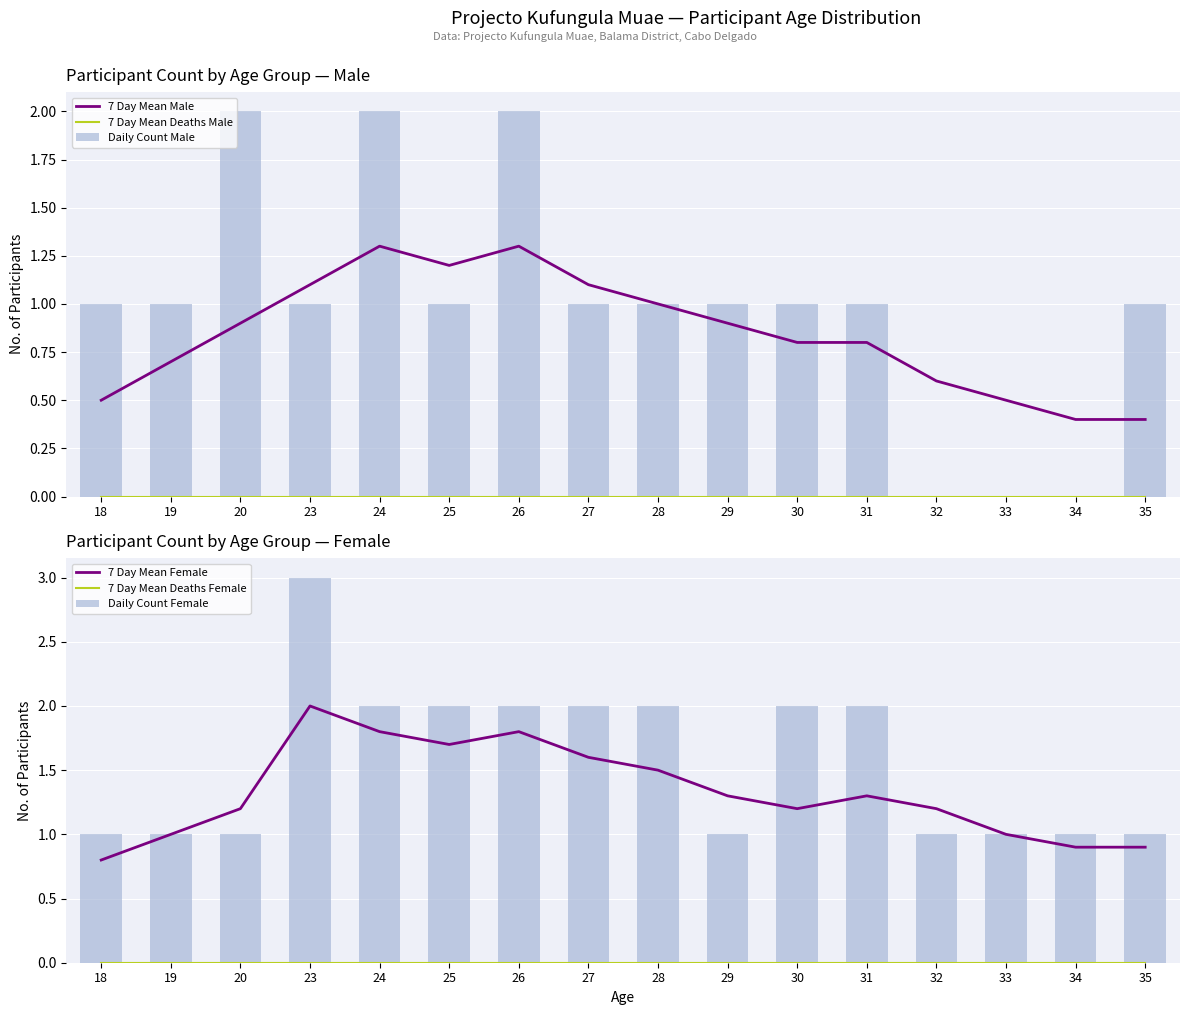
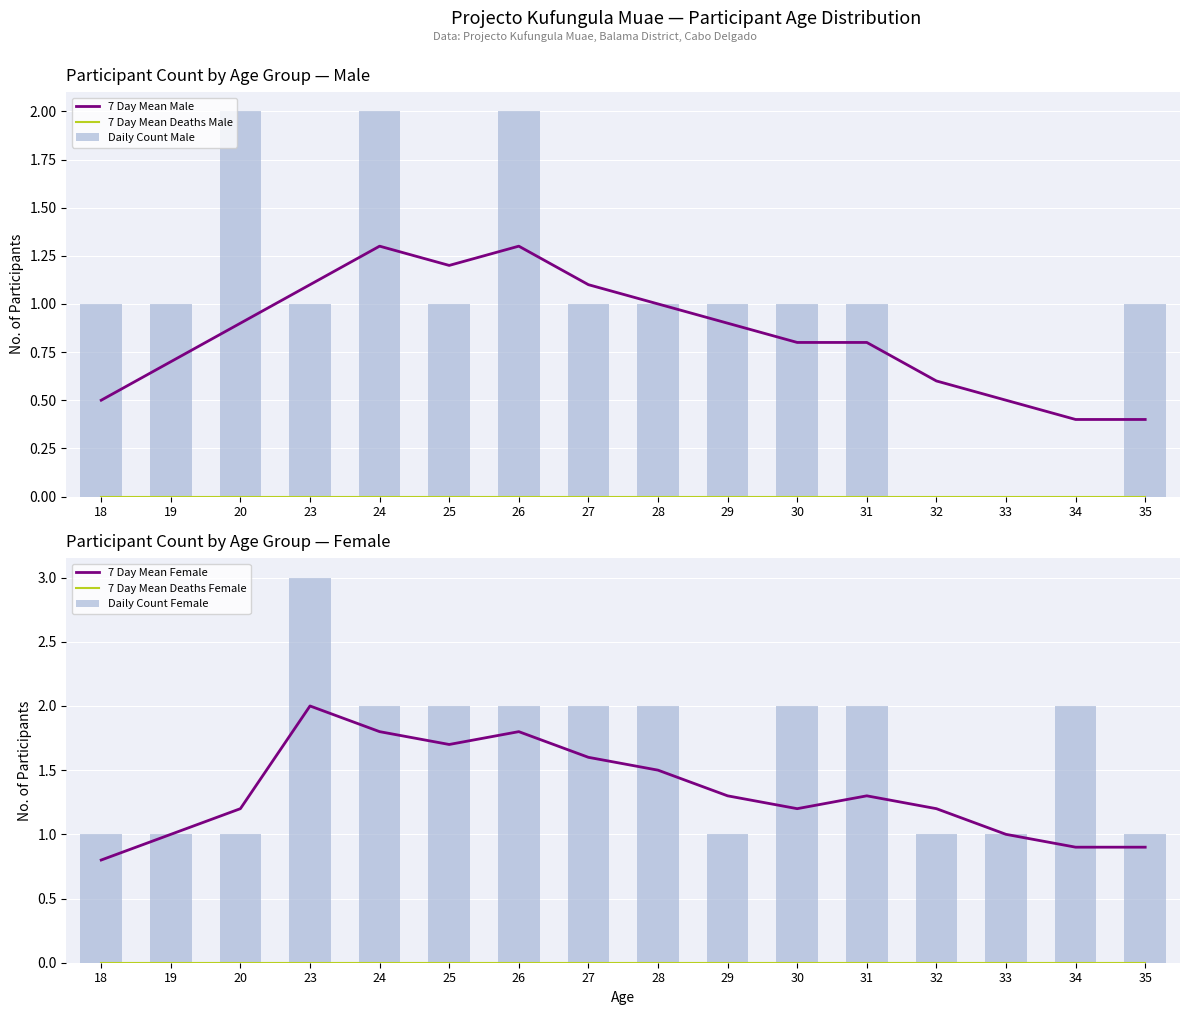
  {
    "Participant Count by Age Group — Male": {
      "7 Day Mean Male": {
        "18": 0.50,
        "19": 0.70,
        "20": 0.90,
        "23": 1.10,
        "24": 1.30,
        "25": 1.20,
        "26": 1.30,
        "27": 1.10,
        "28": 1.00,
        "29": 0.90,
        "30": 0.80,
        "31": 0.80,
        "32": 0.60,
        "33": 0.50,
        "34": 0.40,
        "35": 0.40
      },
      "Daily Count Male": {
        "18": 1.00,
        "19": 1.00,
        "20": 2.00,
        "23": 1.00,
        "24": 2.00,
        "25": 1.00,
        "26": 2.00,
        "27": 1.00,
        "28": 1.00,
        "29": 1.00,
        "30": 1.00,
        "31": 1.00,
        "32": 0.00,
        "33": 0.00,
        "34": 0.00,
        "35": 1.00
      },
      "7 Day Mean Deaths Male": {
        "18": 0.00,
        "19": 0.00,
        "20": 0.00,
        "23": 0.00,
        "24": 0.00,
        "25": 0.00,
        "26": 0.00,
        "27": 0.00,
        "28": 0.00,
        "29": 0.00,
        "30": 0.00,
        "31": 0.00,
        "32": 0.00,
        "33": 0.00,
        "34": 0.00,
        "35": 0.00
      }
    },
    "Participant Count by Age Group — Female": {
      "7 Day Mean Female": {
        "18": 0.80,
        "19": 1,
        "20": 1.20,
        "23": 2,
        "24": 1.80,
        "25": 1.70,
        "26": 1.80,
        "27": 1.60,
        "28": 1.50,
        "29": 1.30,
        "30": 1.20,
        "31": 1.30,
        "32": 1.20,
        "33": 1,
        "34": 0.90,
        "35": 0.90
      },
      "Daily Count Female": {
        "18": 1,
        "19": 1,
        "20": 1,
        "23": 3,
        "24": 2,
        "25": 2,
        "26": 2,
        "27": 2,
        "28": 2,
        "29": 1,
        "30": 2,
        "31": 2,
        "32": 1,
        "33": 1,
-       "34": 1,
+       "34": 2,
        "35": 1
      },
      "7 Day Mean Deaths Female": {
        "18": 0,
        "19": 0,
        "20": 0,
        "23": 0,
        "24": 0,
        "25": 0,
        "26": 0,
        "27": 0,
        "28": 0,
        "29": 0,
        "30": 0,
        "31": 0,
        "32": 0,
        "33": 0,
        "34": 0,
        "35": 0
      }
    }
  }
